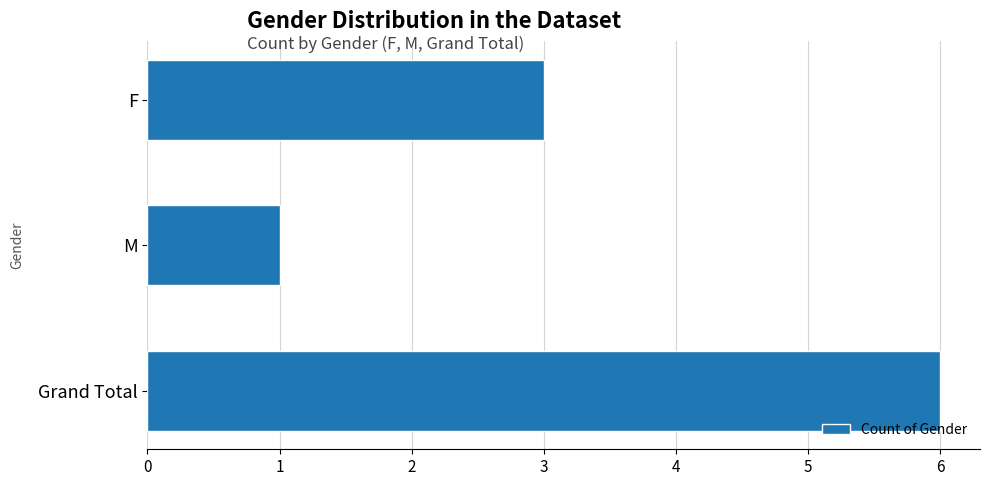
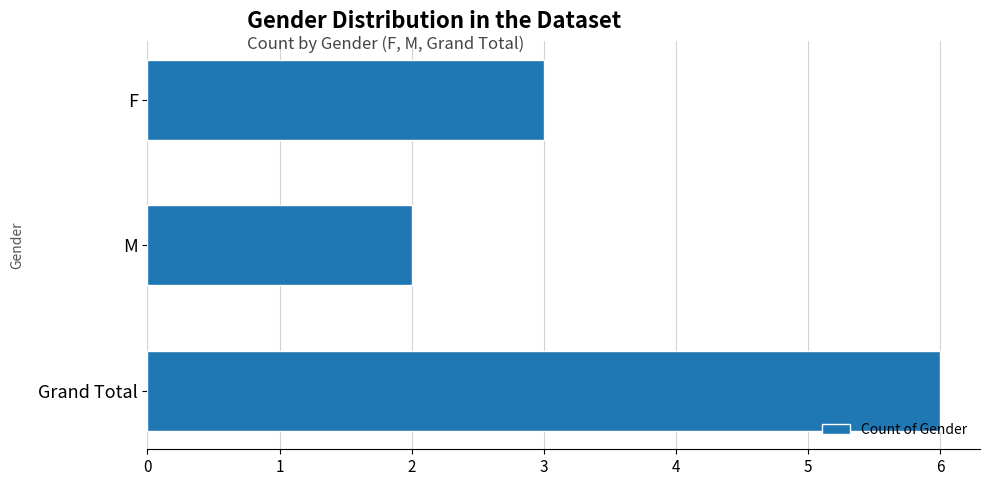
  {
    "F": 3,
-   "M": 1,
+   "M": 2,
    "Grand Total": 6
  }
